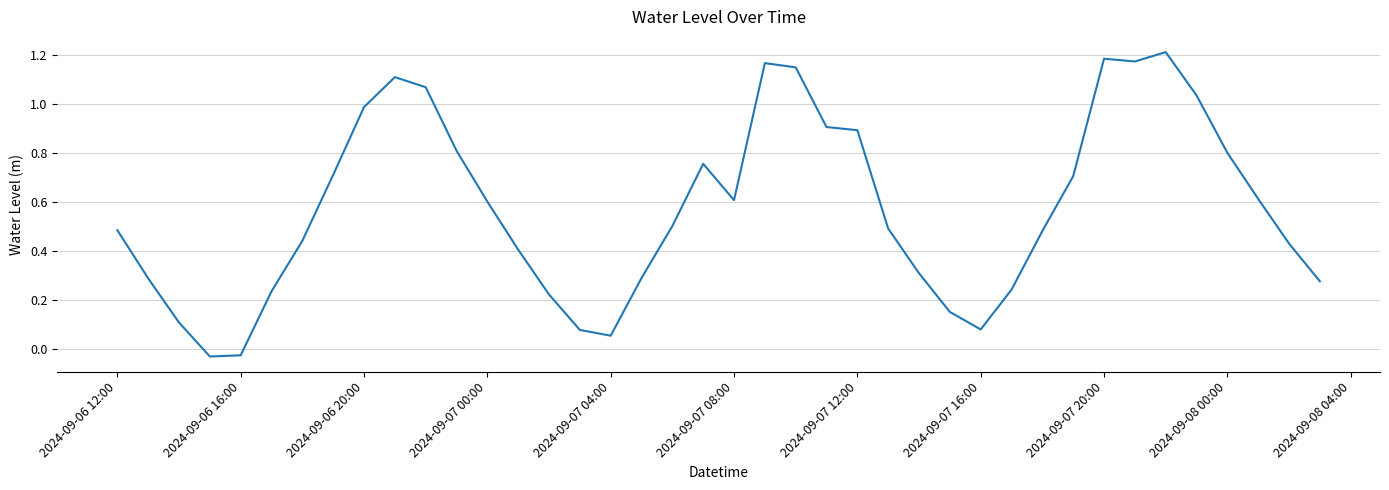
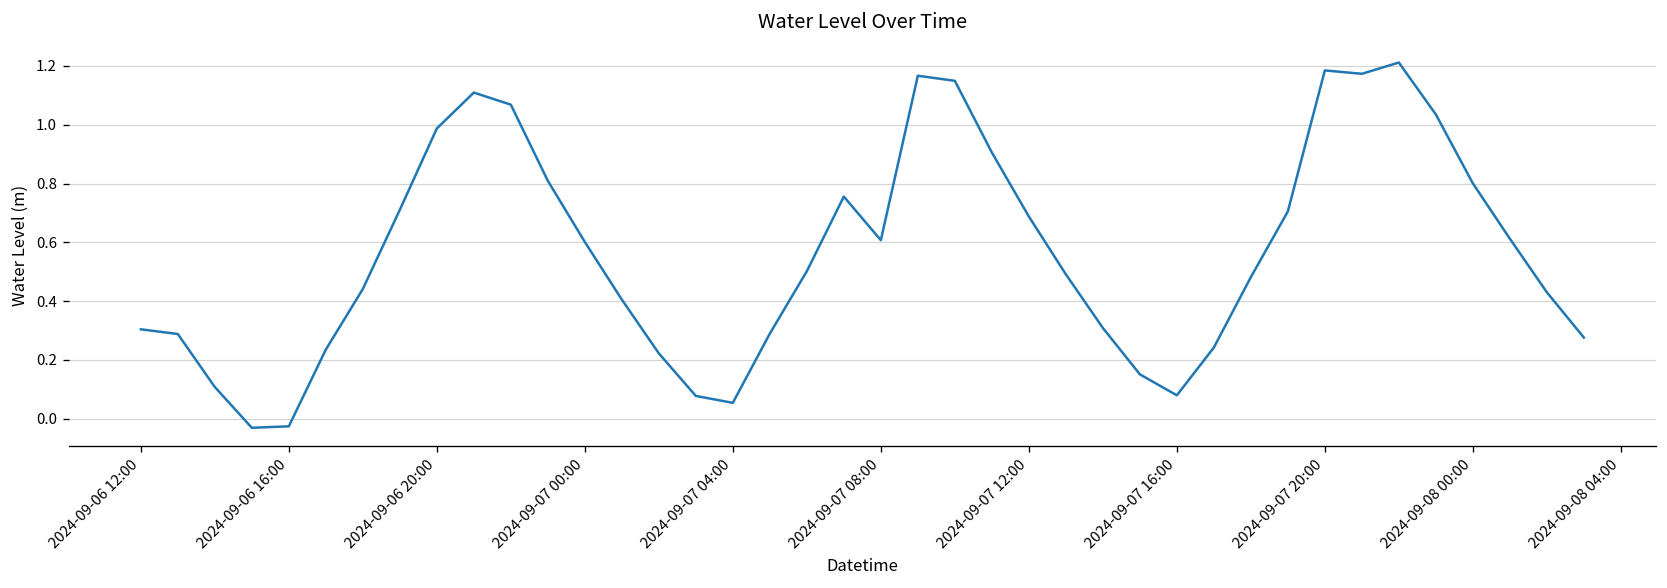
  {
-   "2024-09-06 12:00": 0.48,
+   "2024-09-06 12:00": 0.30,
    "2024-09-06 16:00": -0.03,
    "2024-09-06 20:00": 0.99,
    "2024-09-07 00:00": 0.60,
    "2024-09-07 04:00": 0.05,
    "2024-09-07 08:00": 0.61,
-   "2024-09-07 12:00": 0.89,
+   "2024-09-07 12:00": 0.69,
    "2024-09-07 16:00": 0.08,
    "2024-09-07 20:00": 1.18,
    "2024-09-08 00:00": 0.80
  }
